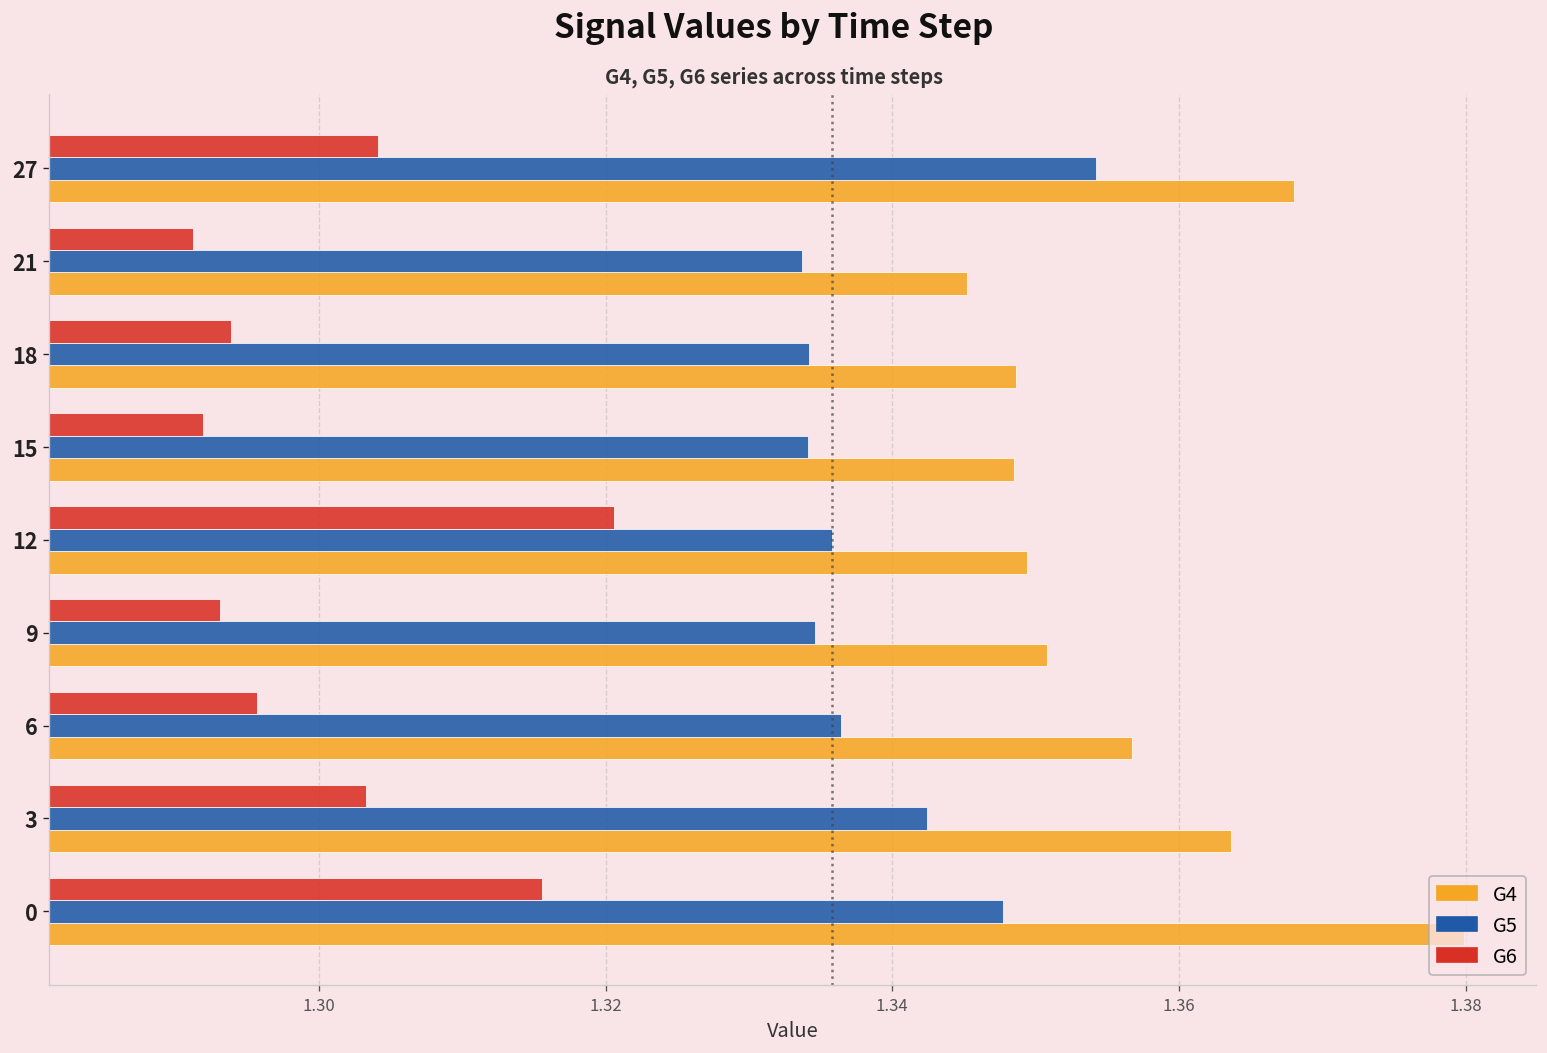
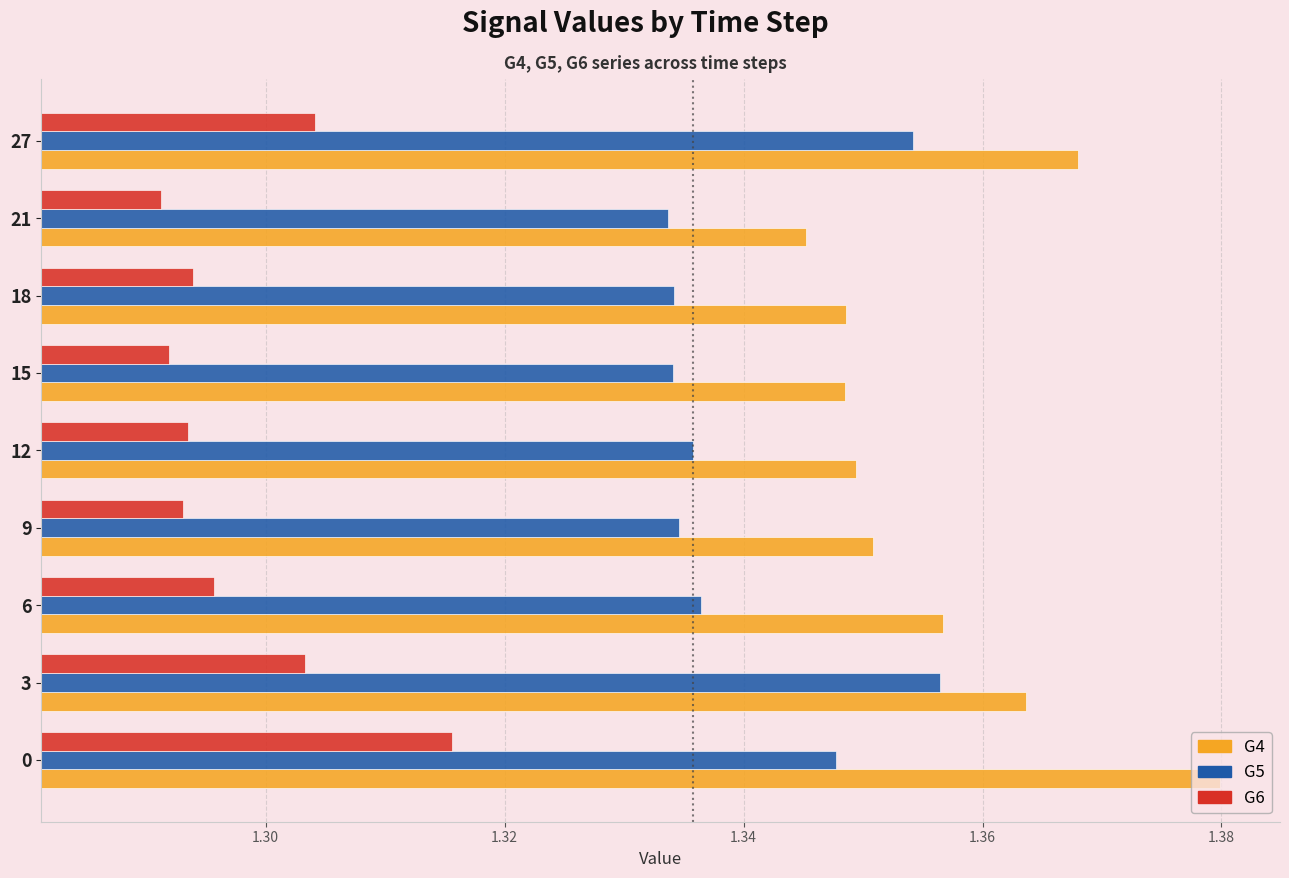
  {
    "G4": {
      "27": 1.3680,
      "21": 1.3452,
      "18": 1.3486,
      "15": 1.3485,
      "12": 1.3494,
      "9": 1.3508,
      "6": 1.3567,
      "3": 1.3636
    },
    "G5": {
      "27": 1.3542,
      "21": 1.3337,
      "18": 1.3342,
      "15": 1.3341,
      "12": 1.3358,
      "9": 1.3346,
      "6": 1.3364,
-     "3": 1.3424,
+     "3": 1.3564,
      "0": 1.3477
    },
    "G6": {
      "27": 1.3041,
      "21": 1.2912,
      "18": 1.2939,
      "15": 1.2919,
-     "12": 1.3206,
+     "12": 1.2935,
      "9": 1.2931,
      "6": 1.2957,
      "3": 1.3033,
      "0": 1.3156
    }
  }
